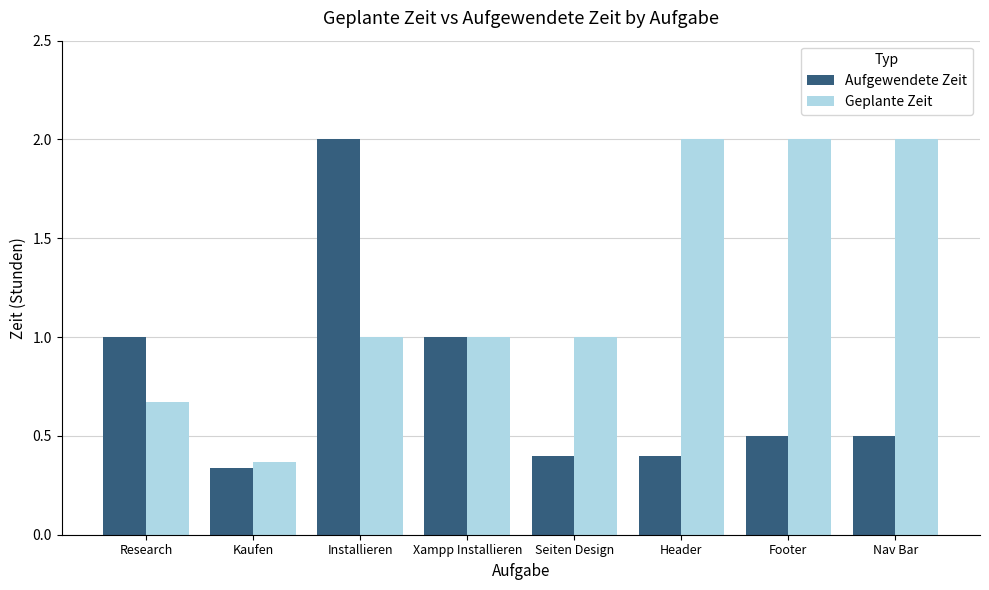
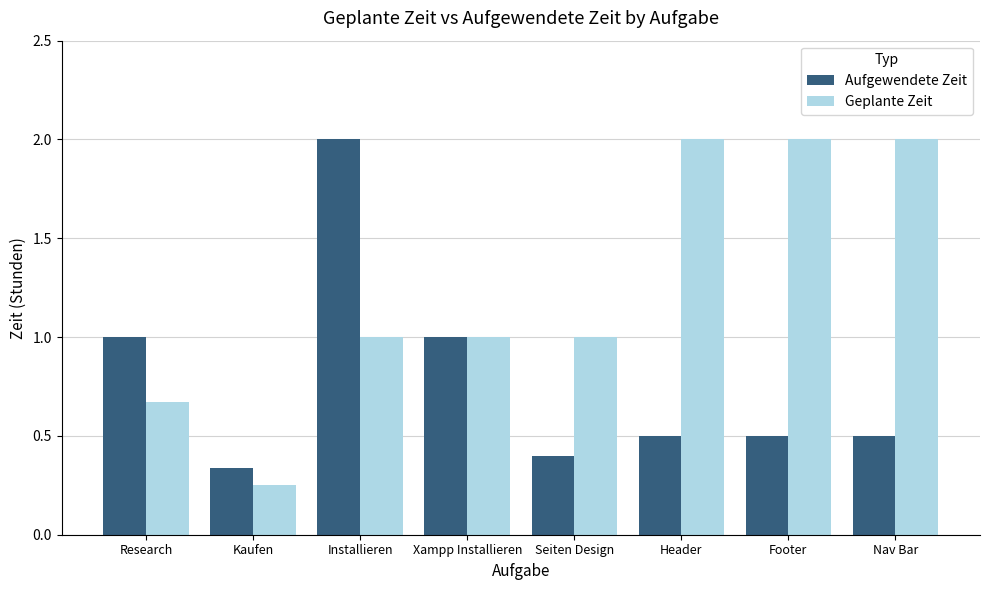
  {
    "Aufgewendete Zeit": {
      "Research": 1.0,
      "Kaufen": 0.34,
      "Installieren": 2.0,
      "Xampp Installieren": 1.0,
      "Seiten Design": 0.4,
-     "Header": 0.4,
+     "Header": 0.5,
      "Footer": 0.5,
      "Nav Bar": 0.5
    },
    "Geplante Zeit": {
      "Research": 0.67,
-     "Kaufen": 0.37,
+     "Kaufen": 0.25,
      "Installieren": 1.00,
      "Xampp Installieren": 1.00,
      "Seiten Design": 1.00,
      "Header": 2.00,
      "Footer": 2.00,
      "Nav Bar": 2.00
    }
  }
